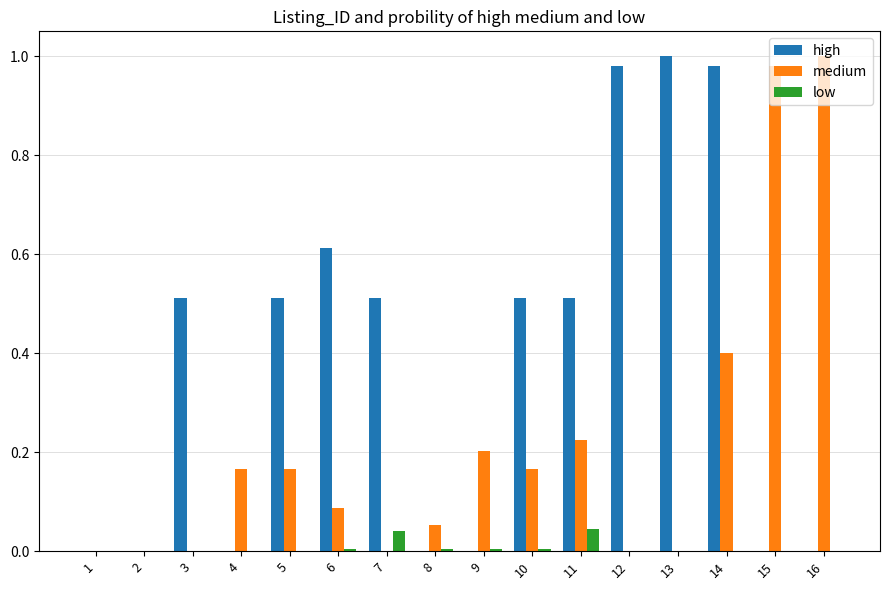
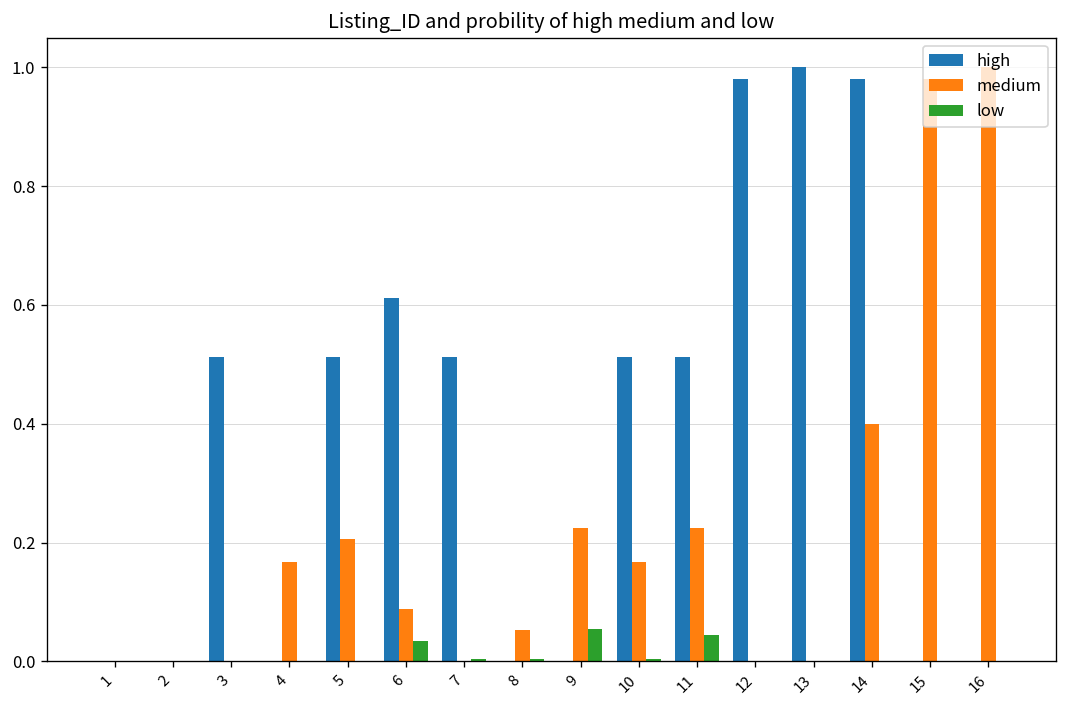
  {
    "high": {
      "1": 0.00,
      "2": 0.00,
      "3": 0.51,
      "4": 0.00,
      "5": 0.51,
      "6": 0.61,
      "7": 0.51,
      "8": 0.00,
      "9": 0.00,
      "10": 0.51,
      "11": 0.51,
      "12": 0.98,
      "13": 1.00,
      "14": 0.98,
      "15": 0.00,
      "16": 0.00
    },
    "medium": {
      "1": 0.00,
      "2": 0.00,
      "3": 0.00,
      "4": 0.17,
-     "5": 0.17,
+     "5": 0.21,
      "6": 0.09,
      "7": 0.00,
      "8": 0.05,
-     "9": 0.20,
+     "9": 0.22,
      "10": 0.17,
      "11": 0.22,
      "12": 0.00,
      "13": 0.00,
      "14": 0.40
    },
    "low": {
      "1": 0.00,
      "2": 0.00,
      "3": 0.00,
      "4": 0.00,
      "5": 0.00,
-     "6": 0.00,
-     "7": 0.04,
-     "9": 0.00,
+     "6": 0.03,
+     "7": 0.00,
+     "9": 0.06,
      "11": 0.04,
      "12": 0.00,
      "13": 0.00,
      "14": 0.00,
      "15": 0.00,
      "16": 0.00
    }
  }
